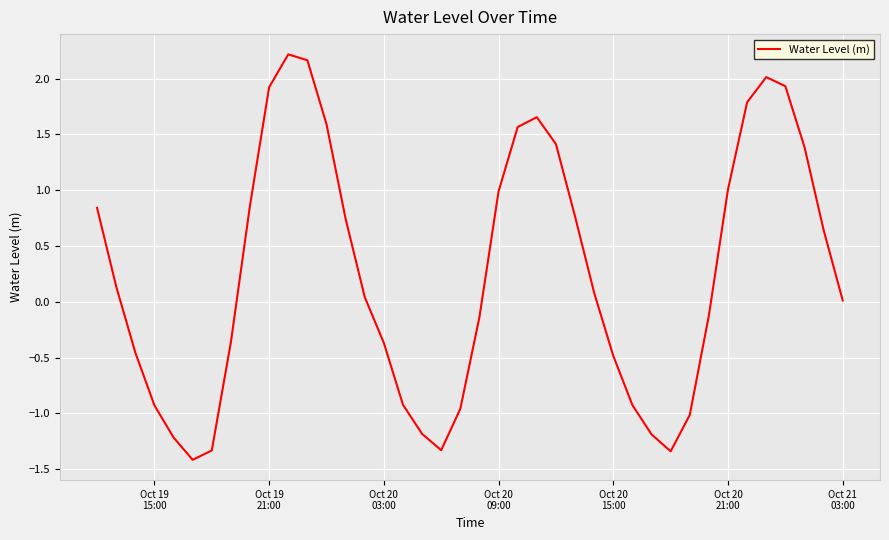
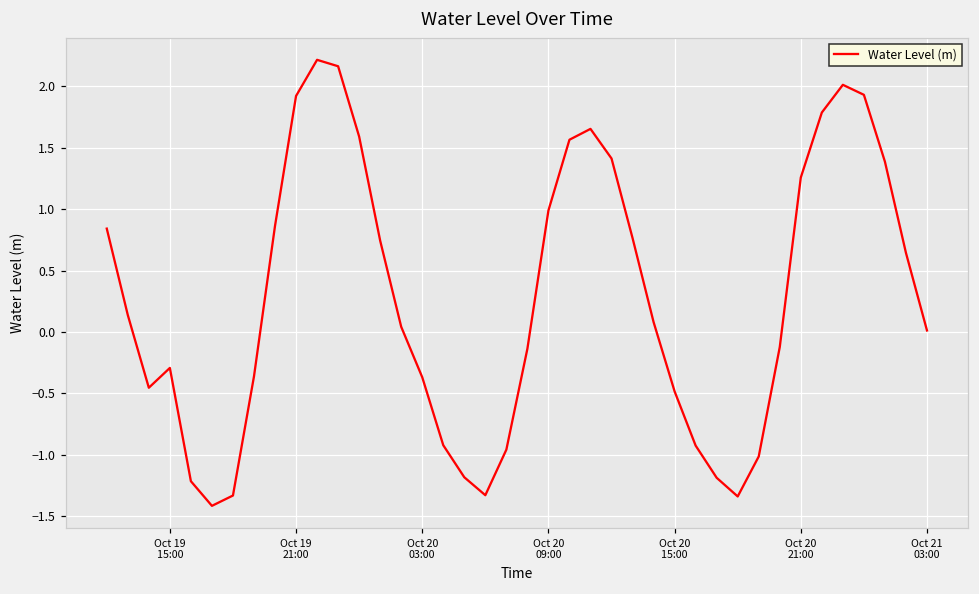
  {
-   "Oct 19 15:00": -0.93,
+   "Oct 19 15:00": -0.29,
    "Oct 19 21:00": 1.92,
    "Oct 20 03:00": -0.37,
    "Oct 20 09:00": 0.99,
    "Oct 20 15:00": -0.48,
-   "Oct 20 21:00": 1.01,
+   "Oct 20 21:00": 1.26,
    "Oct 21 03:00": 0.01
  }
